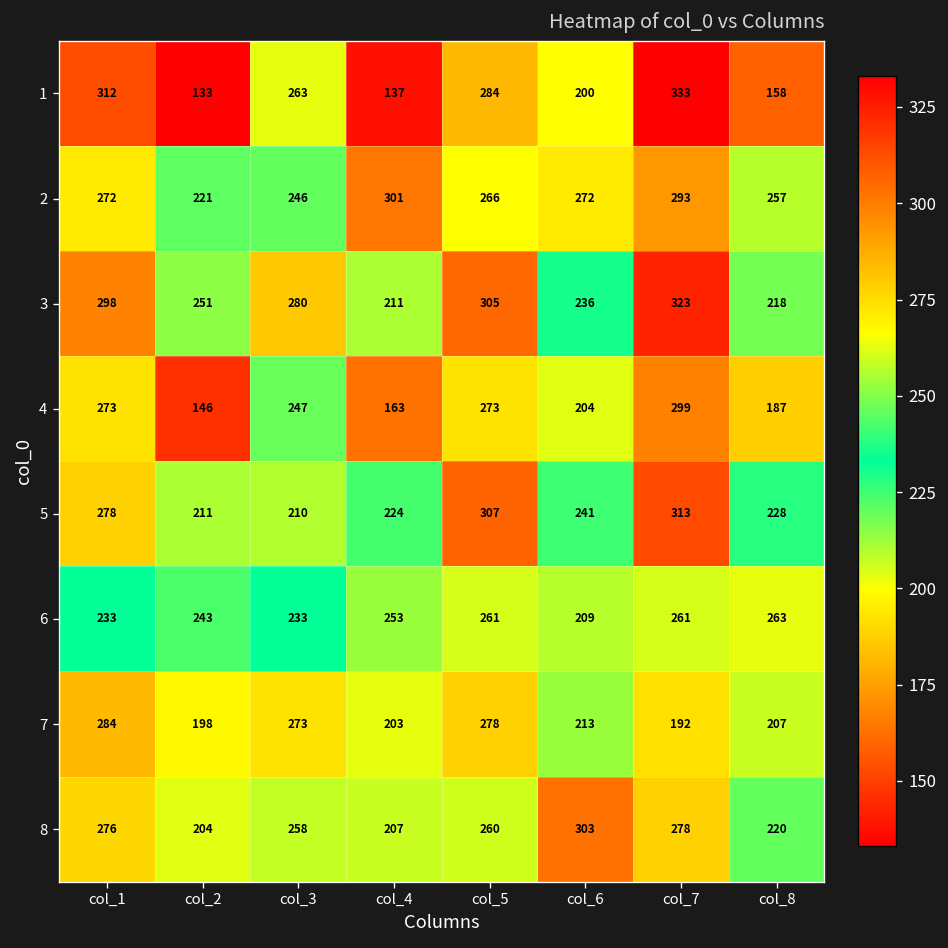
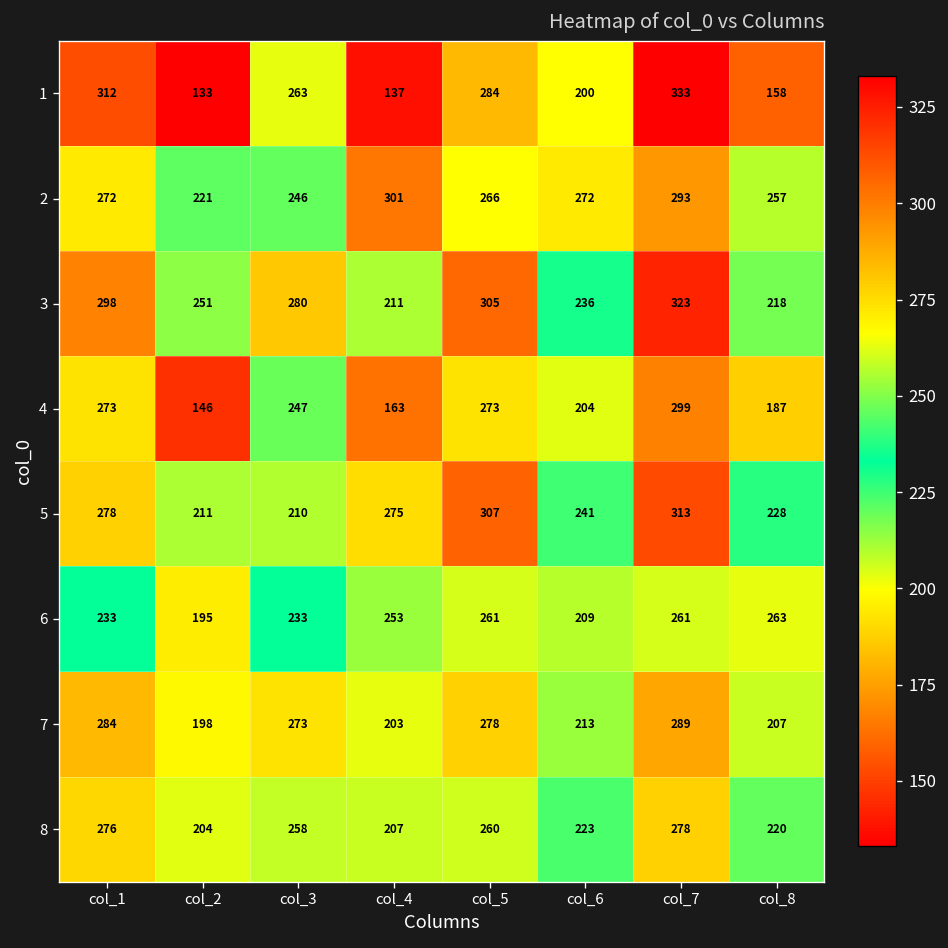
  {
    "1": {
      "col_1": 312,
      "col_2": 133,
      "col_3": 263,
      "col_4": 137,
      "col_5": 284,
      "col_6": 200,
      "col_7": 333,
      "col_8": 158
    },
    "2": {
      "col_1": 272,
      "col_2": 221,
      "col_3": 246,
      "col_4": 301,
      "col_5": 266,
      "col_6": 272,
      "col_7": 293,
      "col_8": 257
    },
    "3": {
      "col_1": 298,
      "col_2": 251,
      "col_3": 280,
      "col_4": 211,
      "col_5": 305,
      "col_6": 236,
      "col_7": 323,
      "col_8": 218
    },
    "4": {
      "col_1": 273,
      "col_2": 146,
      "col_3": 247,
      "col_4": 163,
      "col_5": 273,
      "col_6": 204,
      "col_7": 299,
      "col_8": 187
    },
    "5": {
      "col_1": 278,
      "col_2": 211,
      "col_3": 210,
-     "col_4": 224,
+     "col_4": 275,
      "col_5": 307,
      "col_6": 241,
      "col_7": 313,
      "col_8": 228
    },
    "6": {
      "col_1": 233,
-     "col_2": 243,
+     "col_2": 195,
      "col_3": 233,
      "col_4": 253,
      "col_5": 261,
      "col_6": 209,
      "col_7": 261,
      "col_8": 263
    },
    "7": {
      "col_1": 284,
      "col_2": 198,
      "col_3": 273,
      "col_4": 203,
      "col_5": 278,
      "col_6": 213,
-     "col_7": 192,
+     "col_7": 289,
      "col_8": 207
    },
    "8": {
      "col_1": 276,
      "col_2": 204,
      "col_3": 258,
      "col_4": 207,
      "col_5": 260,
-     "col_6": 303,
+     "col_6": 223,
      "col_7": 278,
      "col_8": 220
    }
  }
